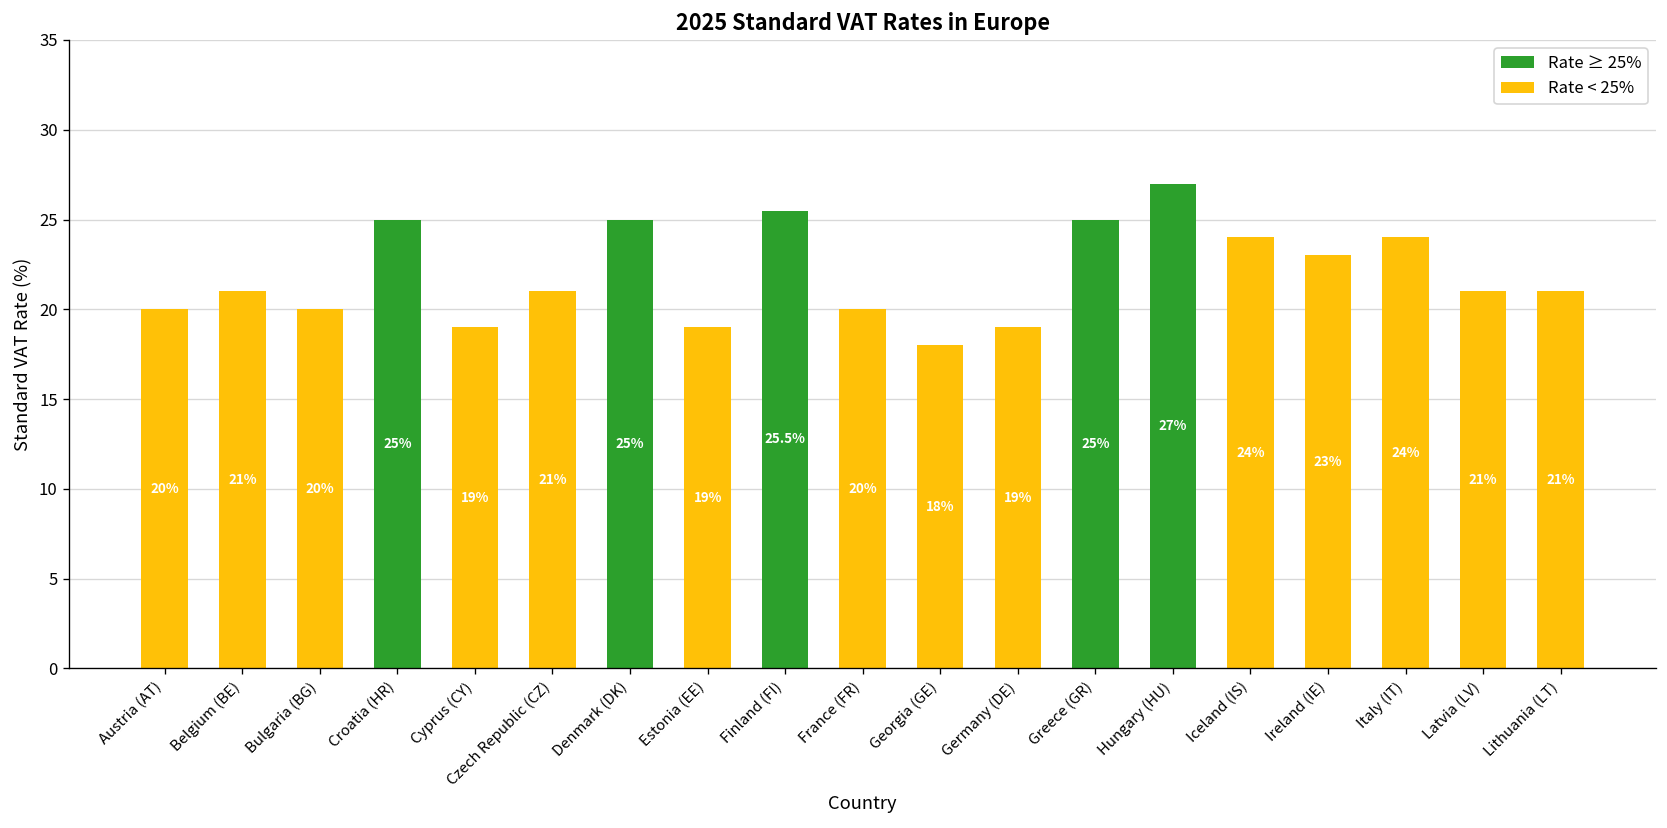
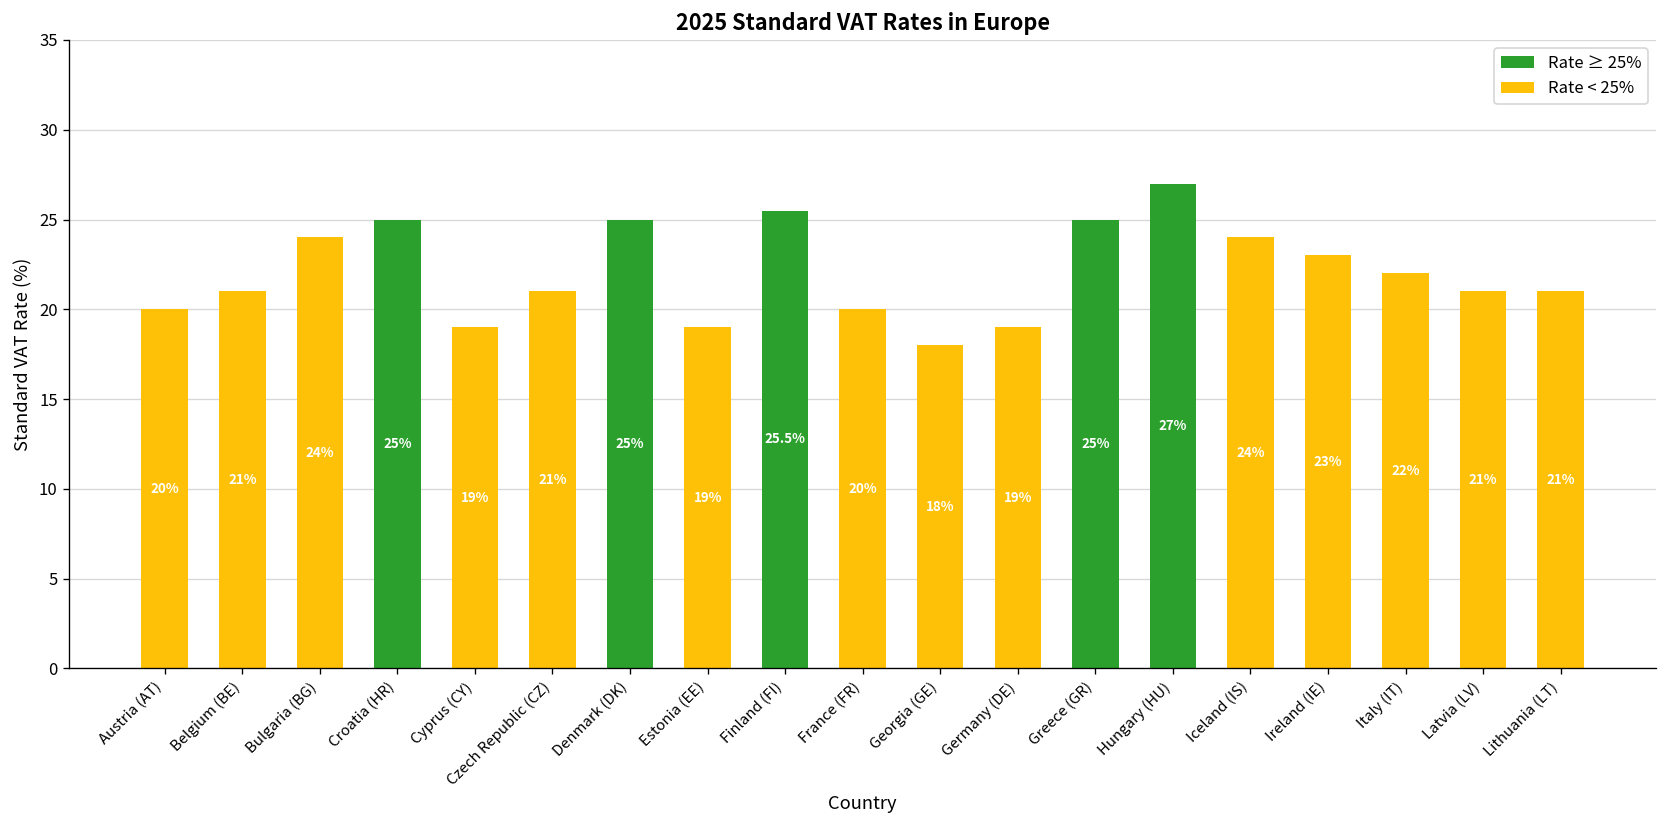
  {
    "Austria (AT)": "20%",
    "Belgium (BE)": "21%",
-   "Bulgaria (BG)": "20%",
+   "Bulgaria (BG)": "24%",
    "Croatia (HR)": "25%",
    "Cyprus (CY)": "19%",
    "Czech Republic (CZ)": "21%",
    "Denmark (DK)": "25%",
    "Estonia (EE)": "19%",
    "Finland (FI)": "25.5%",
    "France (FR)": "20%",
    "Georgia (GE)": "18%",
    "Germany (DE)": "19%",
    "Greece (GR)": "25%",
    "Hungary (HU)": "27%",
    "Iceland (IS)": "24%",
    "Ireland (IE)": "23%",
-   "Italy (IT)": "24%",
+   "Italy (IT)": "22%",
    "Latvia (LV)": "21%",
    "Lithuania (LT)": "21%"
  }
